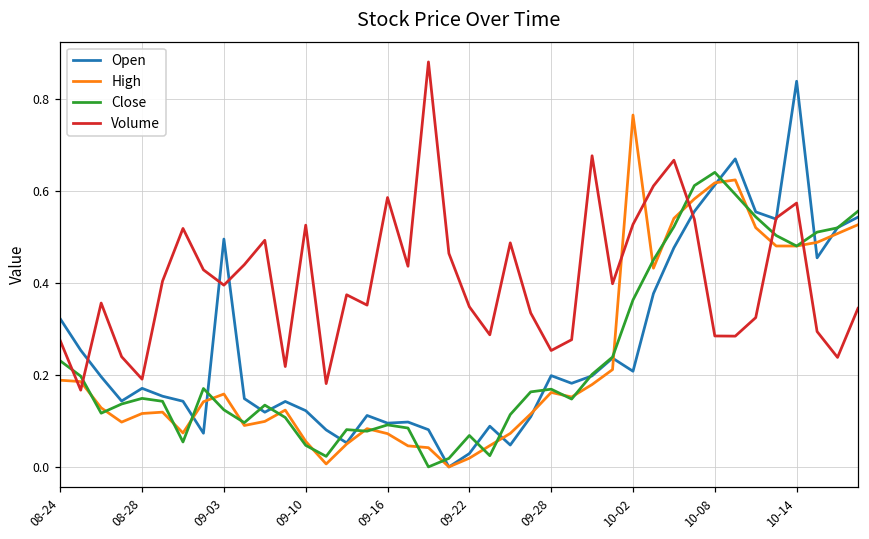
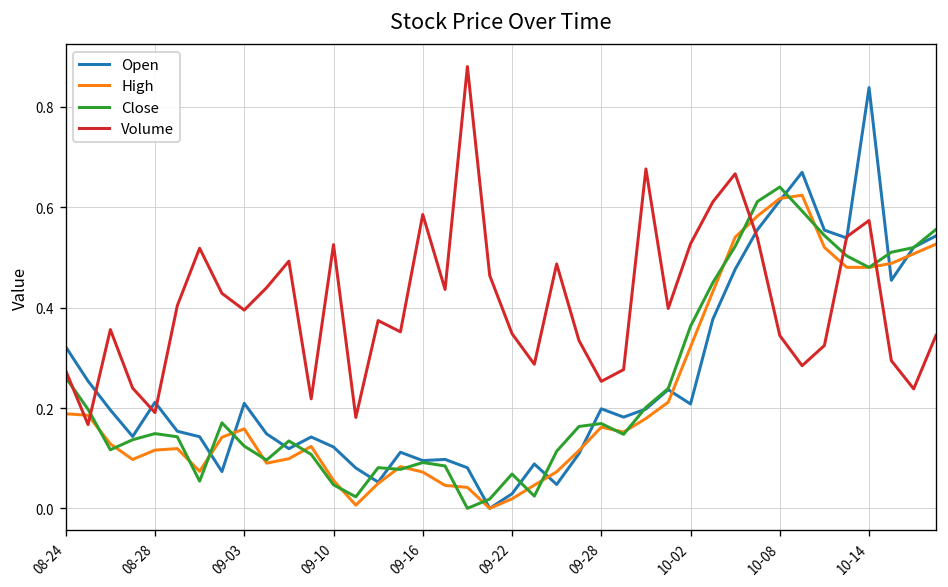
  {
    "Open": {
      "08-24": 0.32,
-     "08-28": 0.17,
-     "09-03": 0.50,
+     "08-28": 0.21,
+     "09-03": 0.21,
      "09-10": 0.12,
      "09-22": 0.03,
      "09-28": 0.20,
      "10-02": 0.21,
      "10-14": 0.84
    },
    "High": {
      "08-24": 0.19,
      "08-28": 0.12,
      "09-03": 0.16,
      "09-10": 0.06,
      "09-16": 0.07,
      "09-22": 0.02,
      "09-28": 0.16,
-     "10-02": 0.77
+     "10-02": 0.32
    },
    "Close": {
-     "08-24": 0.23,
+     "08-24": 0.26,
      "08-28": 0.15,
      "09-03": 0.12,
      "09-10": 0.05,
      "09-22": 0.07,
      "09-28": 0.17,
      "10-02": 0.36,
      "10-08": 0.64
    },
    "Volume": {
      "08-24": 0.27,
      "08-28": 0.19,
      "09-03": 0.40,
      "09-10": 0.53,
      "09-16": 0.59,
      "09-22": 0.35,
      "09-28": 0.25,
      "10-02": 0.53,
-     "10-08": 0.28,
+     "10-08": 0.34,
      "10-14": 0.57
    }
  }
